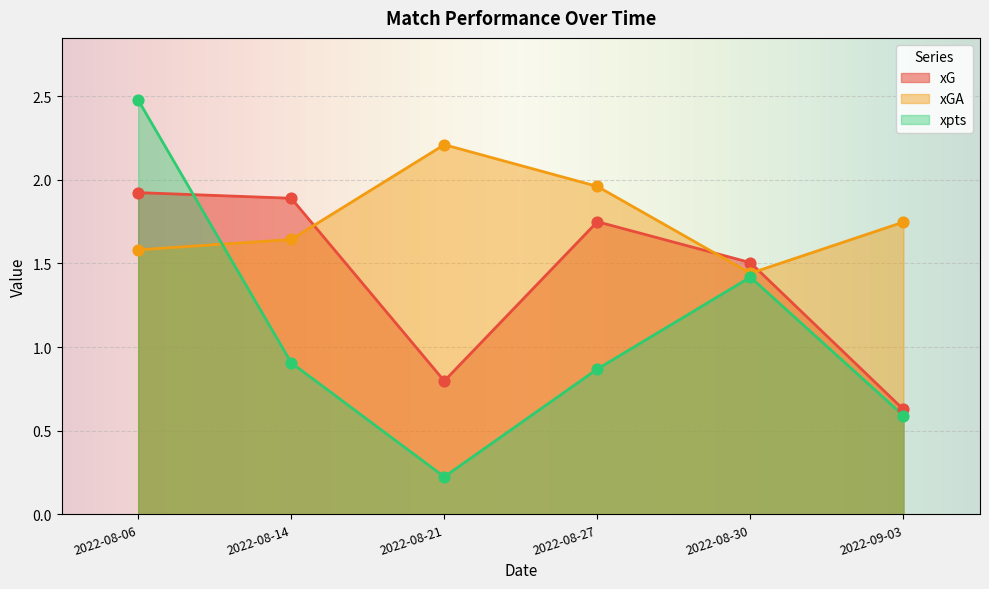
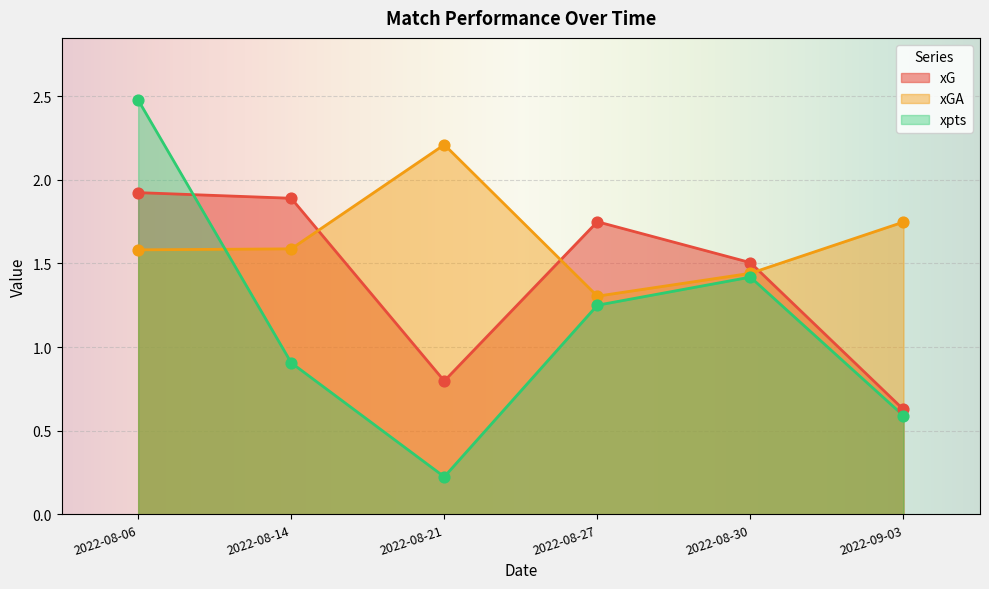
  {
    "xG": {
      "2022-08-06": 1.92,
      "2022-08-14": 1.89,
      "2022-08-21": 0.80,
      "2022-08-27": 1.75,
      "2022-08-30": 1.50,
      "2022-09-03": 0.63
    },
    "xGA": {
      "2022-08-06": 1.58,
-     "2022-08-14": 1.64,
+     "2022-08-14": 1.59,
      "2022-08-21": 2.21,
-     "2022-08-27": 1.96,
+     "2022-08-27": 1.30,
      "2022-08-30": 1.44,
      "2022-09-03": 1.75
    },
    "xpts": {
      "2022-08-06": 2.48,
      "2022-08-14": 0.91,
      "2022-08-21": 0.22,
-     "2022-08-27": 0.87,
+     "2022-08-27": 1.25,
      "2022-08-30": 1.42,
      "2022-09-03": 0.59
    }
  }
